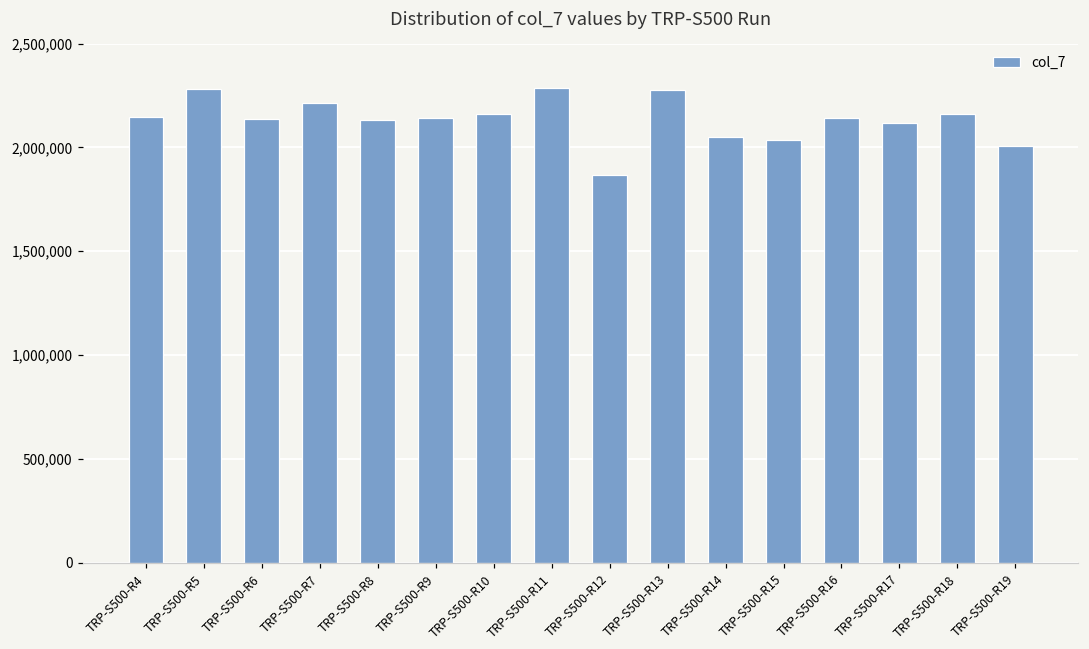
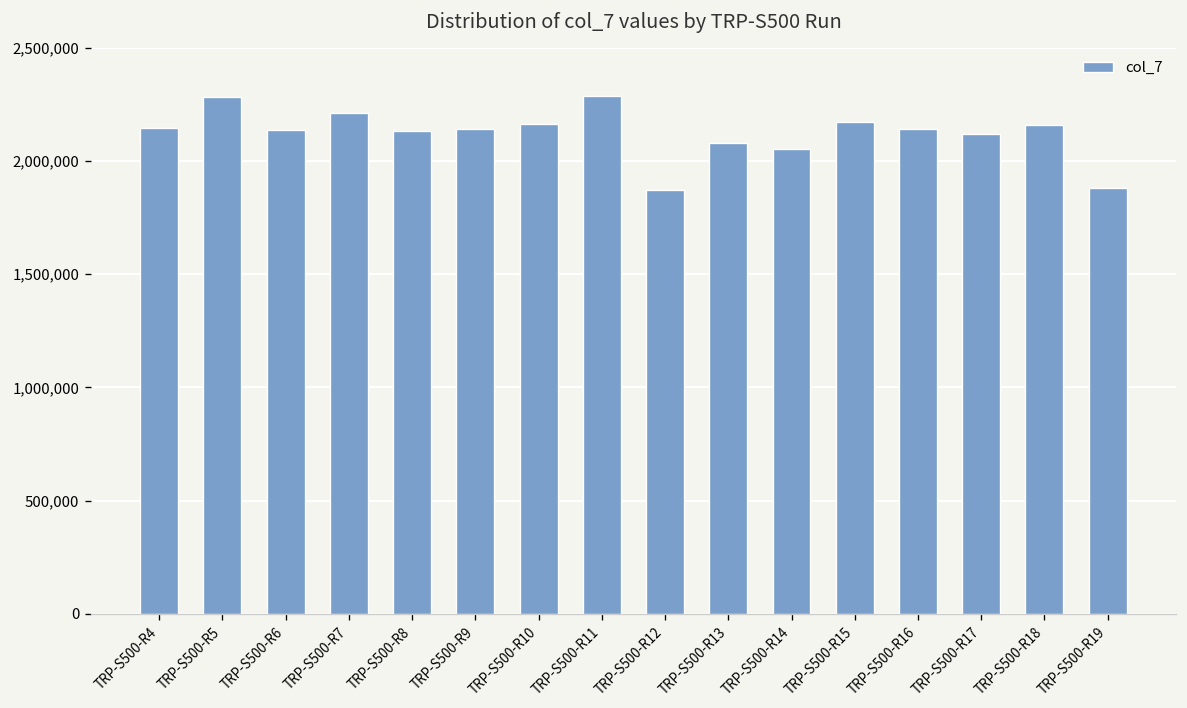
  {
    "TRP-S500-R4": "2,140,000",
    "TRP-S500-R5": "2,280,000",
    "TRP-S500-R6": "2,140,000",
    "TRP-S500-R7": "2,210,000",
    "TRP-S500-R8": "2,130,000",
    "TRP-S500-R9": "2,140,000",
    "TRP-S500-R10": "2,160,000",
    "TRP-S500-R11": "2,290,000",
    "TRP-S500-R12": "1,870,000",
-   "TRP-S500-R13": "2,280,000",
+   "TRP-S500-R13": "2,080,000",
    "TRP-S500-R14": "2,050,000",
-   "TRP-S500-R15": "2,040,000",
+   "TRP-S500-R15": "2,170,000",
    "TRP-S500-R16": "2,140,000",
    "TRP-S500-R17": "2,120,000",
    "TRP-S500-R18": "2,160,000",
-   "TRP-S500-R19": "2,010,000"
+   "TRP-S500-R19": "1,880,000"
  }
